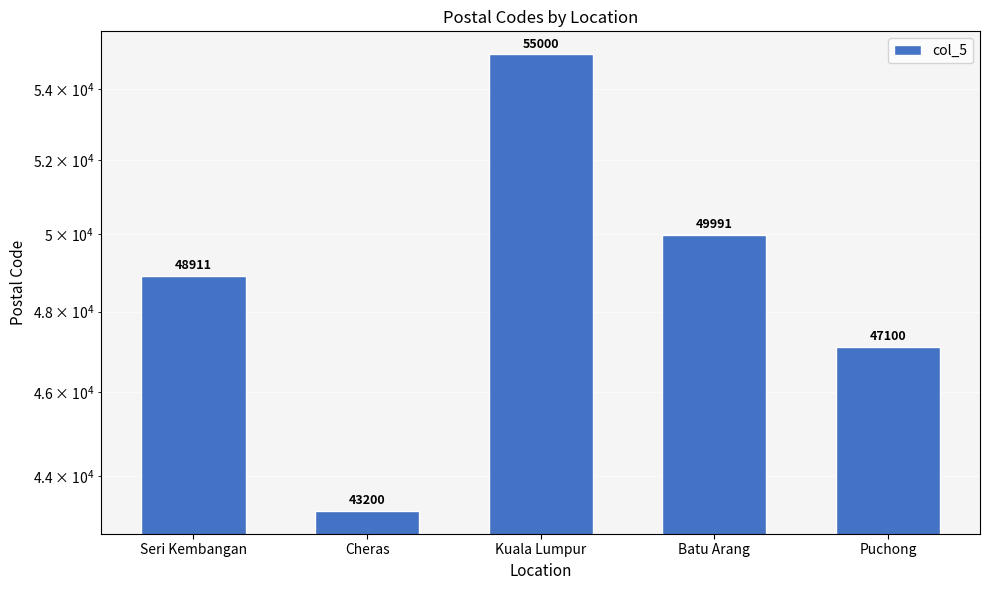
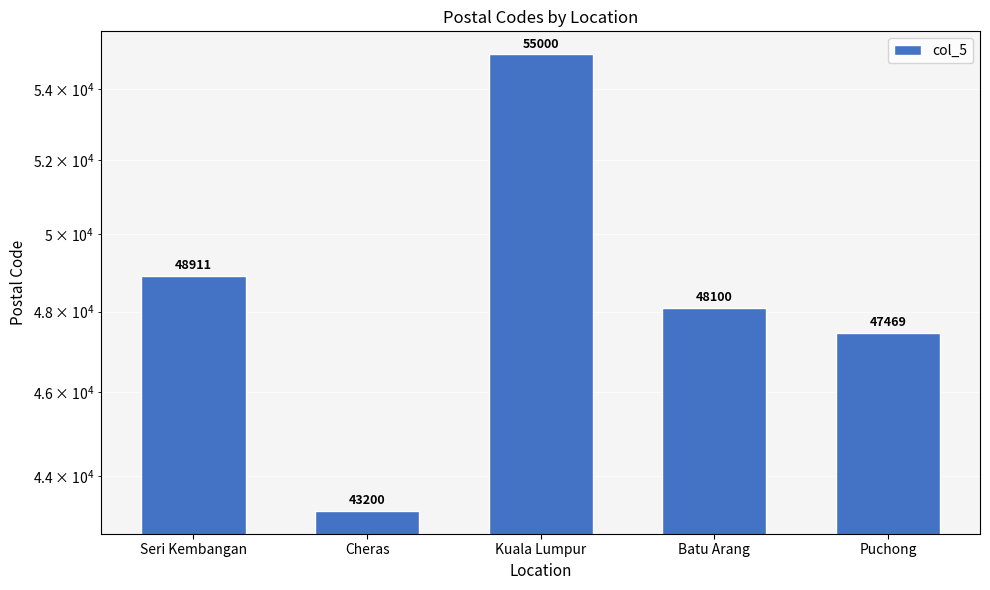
  {
    "Seri Kembangan": 48911,
    "Cheras": 43200,
    "Kuala Lumpur": 55000,
-   "Batu Arang": 49991,
-   "Puchong": 47100
+   "Batu Arang": 48100,
+   "Puchong": 47469
  }
